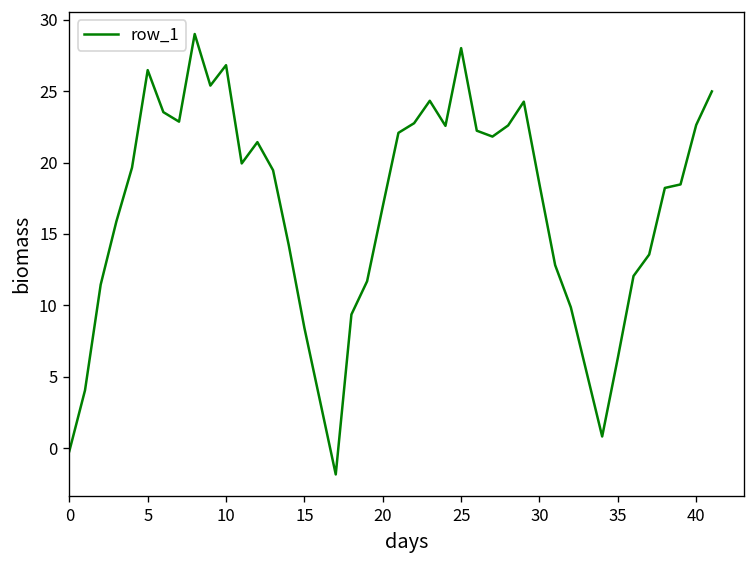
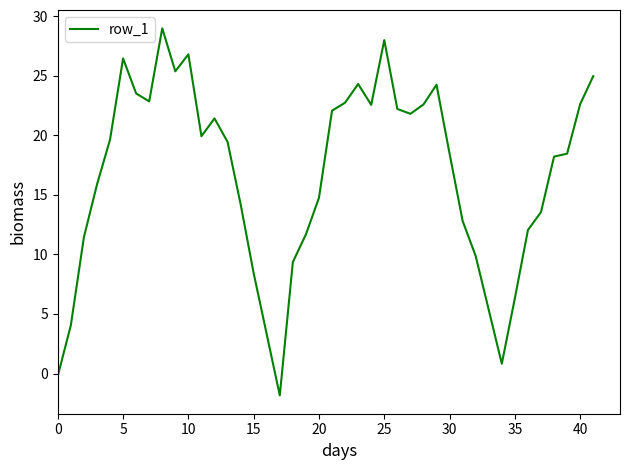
  {
    "0": -0.2,
    "5": 26.5,
    "10": 26.8,
    "15": 8.4,
-   "20": 16.9,
+   "20": 14.8,
    "25": 28.0,
    "30": 18.5,
    "35": 6.3,
    "40": 22.6
  }
